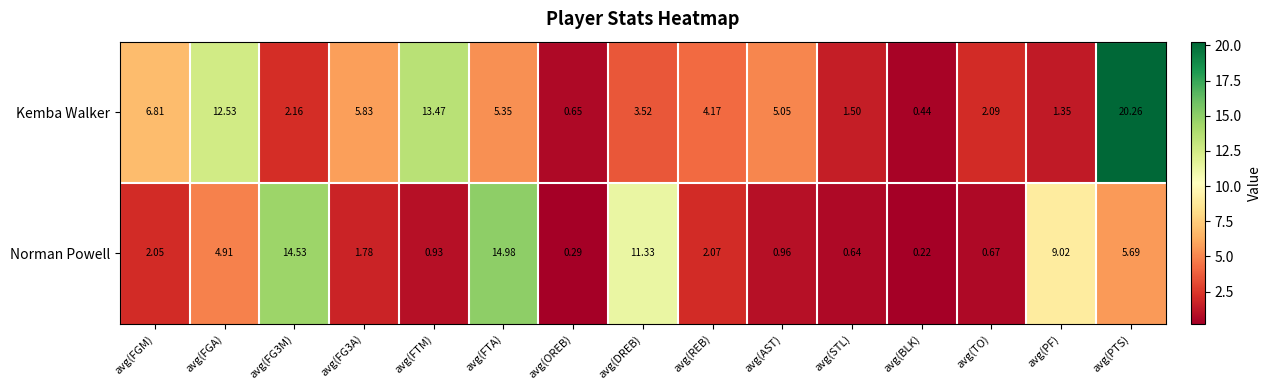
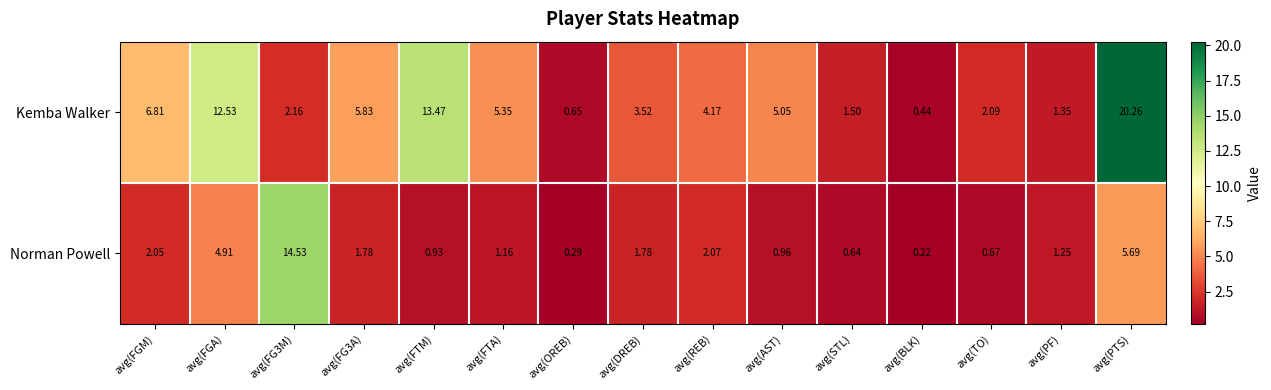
  {
    "Kemba Walker": {
      "avg(FGM)": 6.81,
      "avg(FGA)": 12.53,
      "avg(FG3M)": 2.16,
      "avg(FG3A)": 5.83,
      "avg(FTM)": 13.47,
      "avg(FTA)": 5.35,
      "avg(OREB)": 0.65,
      "avg(DREB)": 3.52,
      "avg(REB)": 4.17,
      "avg(AST)": 5.05,
      "avg(STL)": 1.50,
      "avg(BLK)": 0.44,
      "avg(TO)": 2.09,
      "avg(PF)": 1.35,
      "avg(PTS)": 20.26
    },
    "Norman Powell": {
      "avg(FGM)": 2.05,
      "avg(FGA)": 4.91,
      "avg(FG3M)": 14.53,
      "avg(FG3A)": 1.78,
      "avg(FTM)": 0.93,
-     "avg(FTA)": 14.98,
+     "avg(FTA)": 1.16,
      "avg(OREB)": 0.29,
-     "avg(DREB)": 11.33,
+     "avg(DREB)": 1.78,
      "avg(REB)": 2.07,
      "avg(AST)": 0.96,
      "avg(STL)": 0.64,
      "avg(BLK)": 0.22,
      "avg(TO)": 0.67,
-     "avg(PF)": 9.02,
+     "avg(PF)": 1.25,
      "avg(PTS)": 5.69
    }
  }
